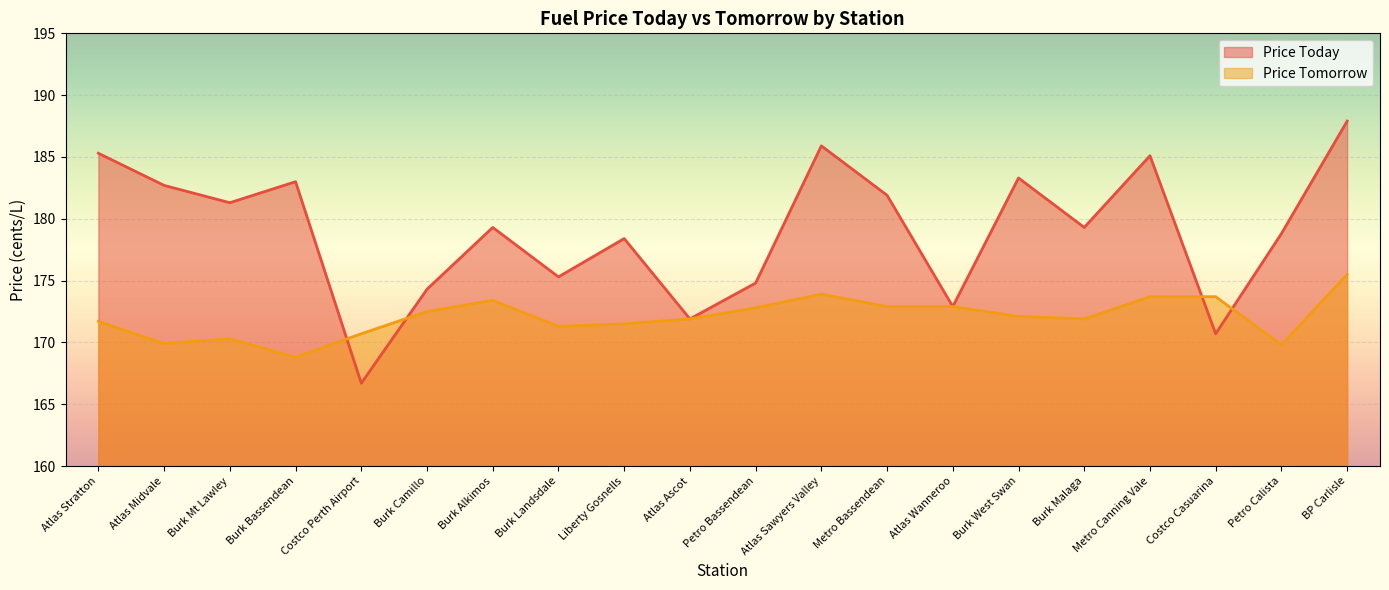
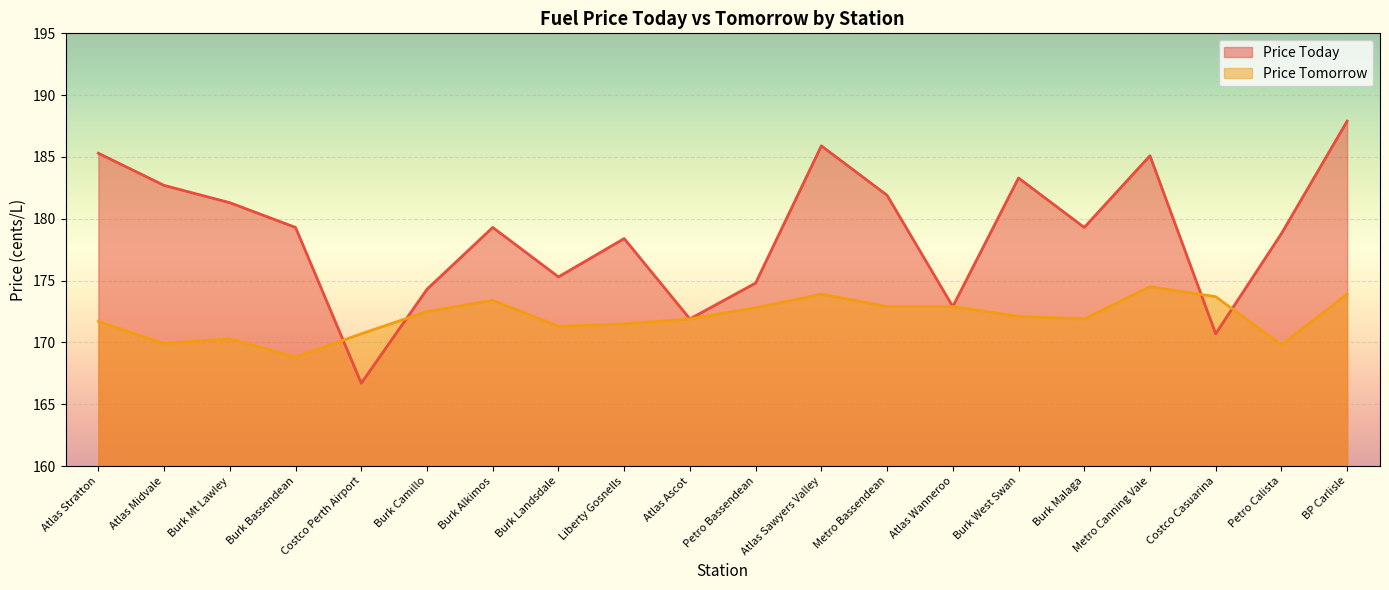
  {
    "Price Today": {
      "Atlas Stratton": 185.3,
      "Atlas Midvale": 182.7,
      "Burk Mt Lawley": 181.3,
-     "Burk Bassendean": 183.0,
+     "Burk Bassendean": 179.3,
      "Costco Perth Airport": 166.7,
      "Burk Camillo": 174.3,
      "Burk Alkimos": 179.3,
      "Burk Landsdale": 175.3,
      "Liberty Gosnells": 178.4,
      "Petro Bassendean": 174.8,
      "Atlas Sawyers Valley": 185.9,
      "Metro Bassendean": 181.9,
      "Burk West Swan": 183.3,
      "Burk Malaga": 179.3,
      "Metro Canning Vale": 185.1,
      "Costco Casuarina": 170.7,
      "Petro Calista": 178.8,
      "BP Carlisle": 187.9
    },
    "Price Tomorrow": {
      "Atlas Stratton": 171.7,
      "Atlas Midvale": 169.9,
      "Burk Mt Lawley": 170.3,
      "Burk Bassendean": 168.8,
      "Costco Perth Airport": 170.7,
      "Burk Camillo": 172.5,
      "Burk Alkimos": 173.4,
      "Burk Landsdale": 171.3,
      "Liberty Gosnells": 171.5,
      "Petro Bassendean": 172.8,
      "Atlas Sawyers Valley": 173.9,
      "Metro Bassendean": 172.9,
      "Burk West Swan": 172.1,
      "Burk Malaga": 171.9,
-     "Metro Canning Vale": 173.7,
+     "Metro Canning Vale": 174.5,
      "Costco Casuarina": 173.7,
      "Petro Calista": 169.8,
-     "BP Carlisle": 175.5
+     "BP Carlisle": 173.9
    }
  }
